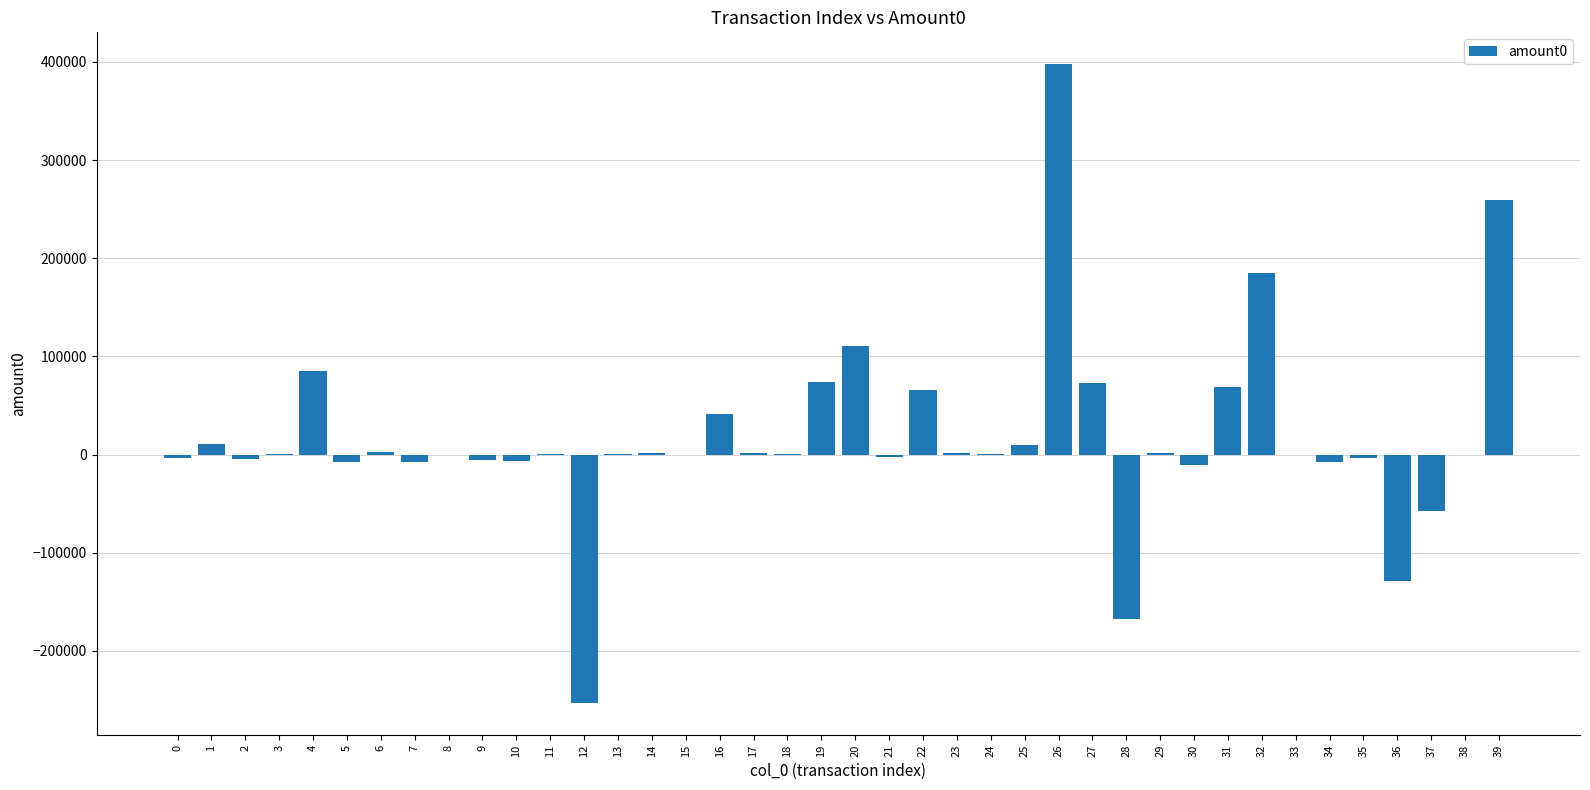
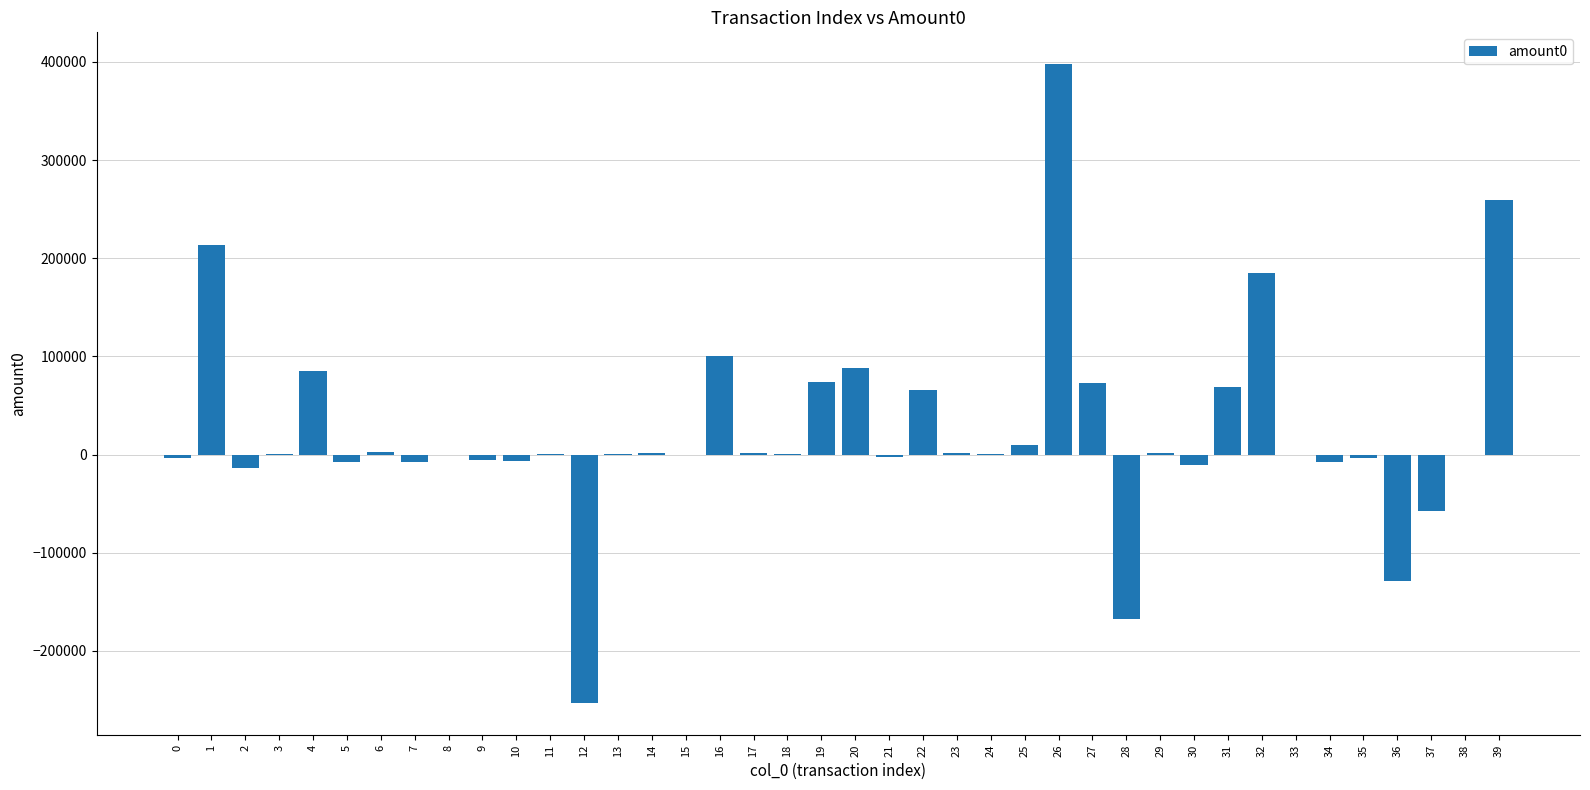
  {
    "0": 0,
-   "1": 10000,
-   "2": 0,
+   "1": 210000,
+   "2": -10000,
    "4": 90000,
    "5": -10000,
    "6": 0,
    "7": -10000,
    "9": -10000,
    "10": -10000,
    "12": -250000,
-   "16": 40000,
+   "16": 100000,
    "19": 70000,
-   "20": 110000,
+   "20": 90000,
    "21": 0,
    "22": 70000,
    "25": 10000,
    "26": 400000,
    "27": 70000,
    "28": -170000,
    "30": -10000,
    "31": 70000,
    "32": 180000,
    "34": -10000,
    "35": 0,
    "36": -130000,
    "37": -60000,
    "39": 260000
  }
